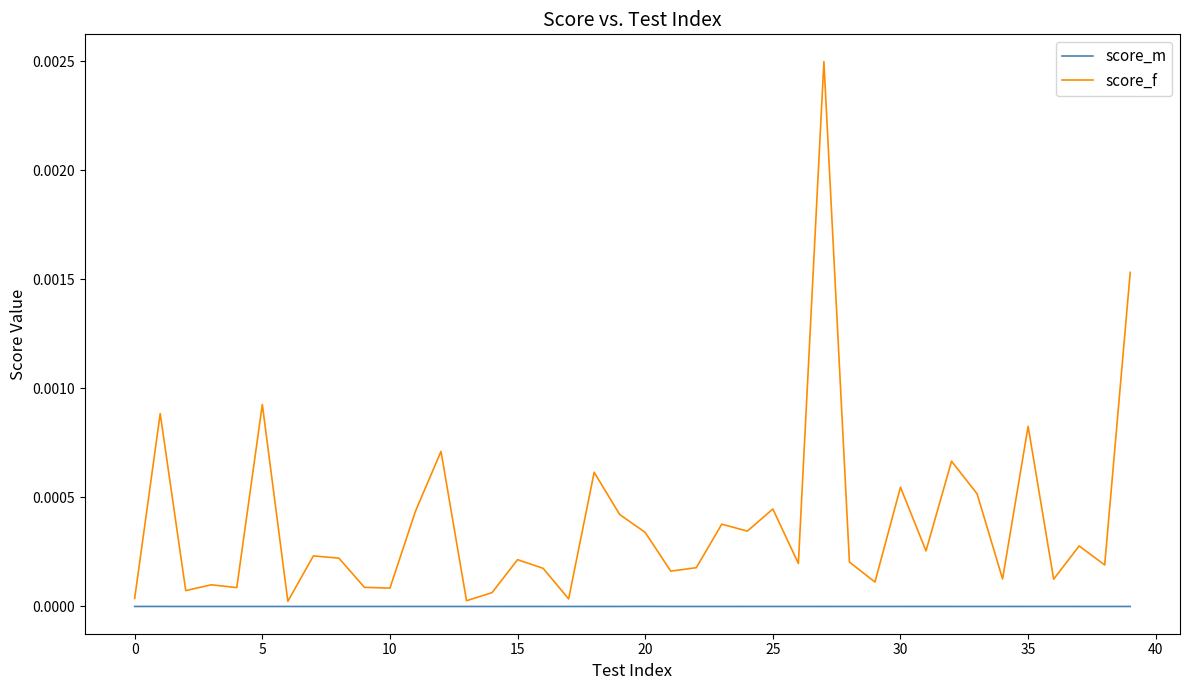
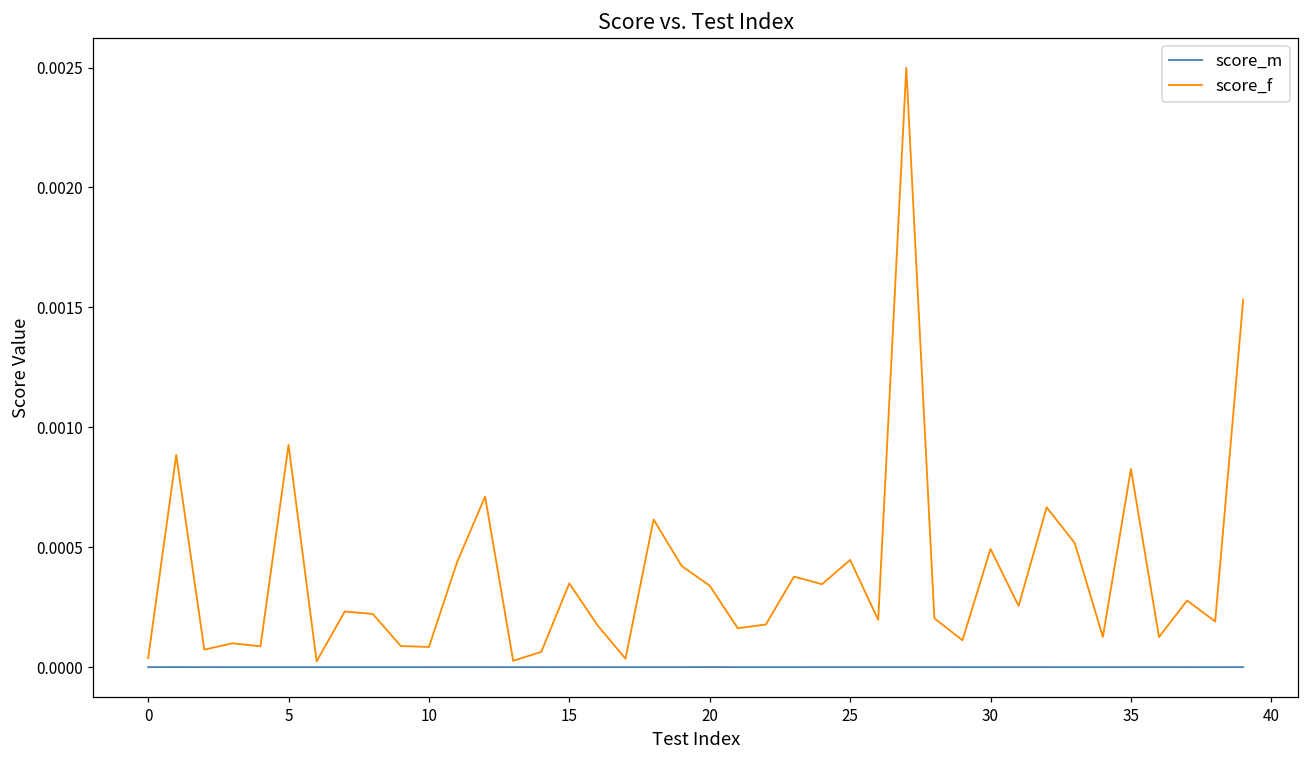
  {
    "score_m": {
      "0": 0.00000,
      "5": 0.00000,
      "10": 0.00000,
      "15": 0.00000,
      "20": 0.00000,
      "25": 0.00000,
      "30": 0.00000,
      "35": 0.00000
    },
    "score_f": {
      "0": 0.00004,
      "5": 0.00093,
      "10": 0.00008,
-     "15": 0.00021,
+     "15": 0.00035,
      "20": 0.00034,
      "25": 0.00045,
-     "30": 0.00055,
+     "30": 0.00049,
      "35": 0.00083
    }
  }
